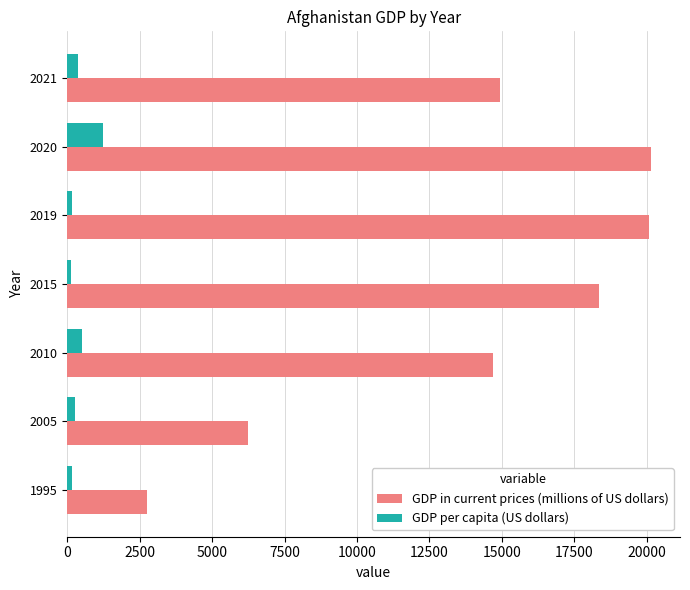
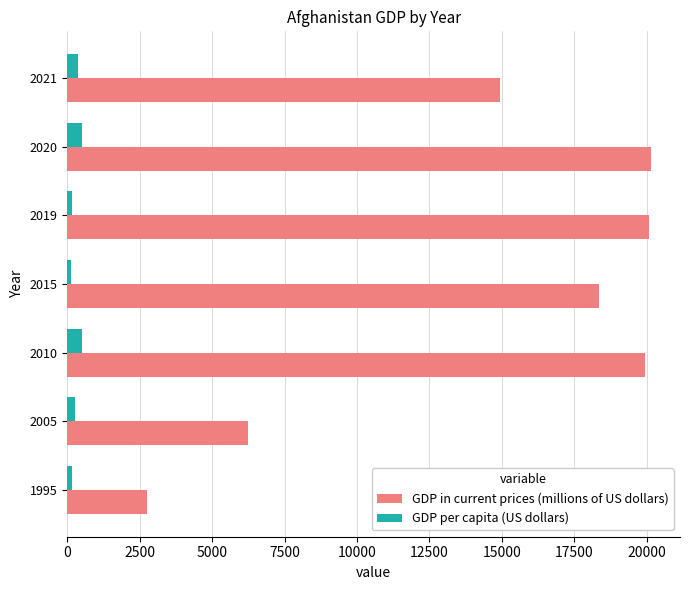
  {
    "GDP in current prices (millions of US dollars)": {
      "2021": 14900,
      "2020": 20100,
      "2019": 20100,
      "2015": 18400,
-     "2010": 14700,
+     "2010": 19900,
      "2005": 6200,
      "1995": 2800
    },
    "GDP per capita (US dollars)": {
      "2021": 400,
-     "2020": 1200,
+     "2020": 500,
      "2019": 200,
      "2015": 100,
      "2010": 500,
      "2005": 300,
      "1995": 200
    }
  }
